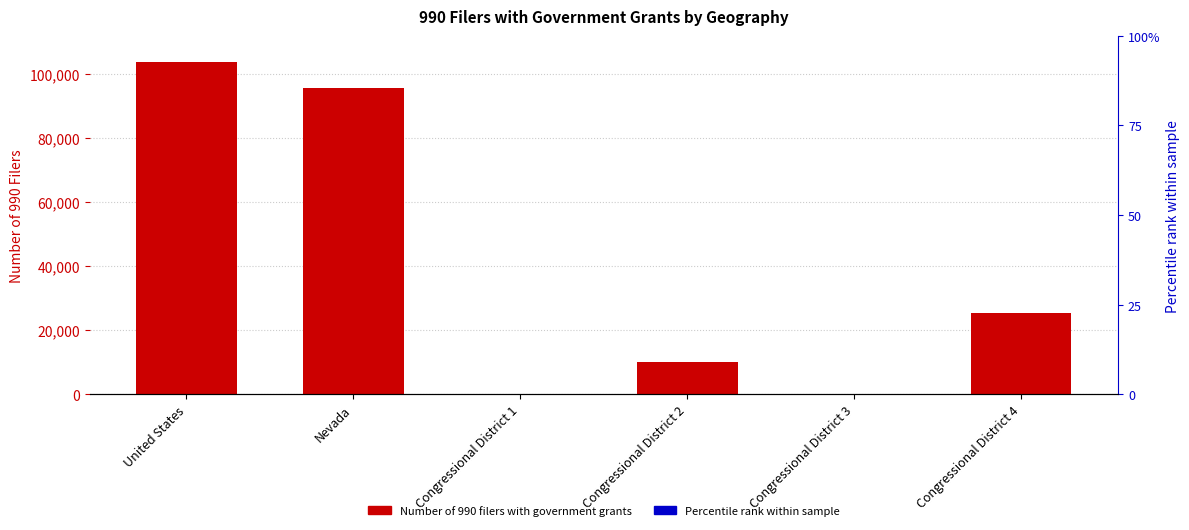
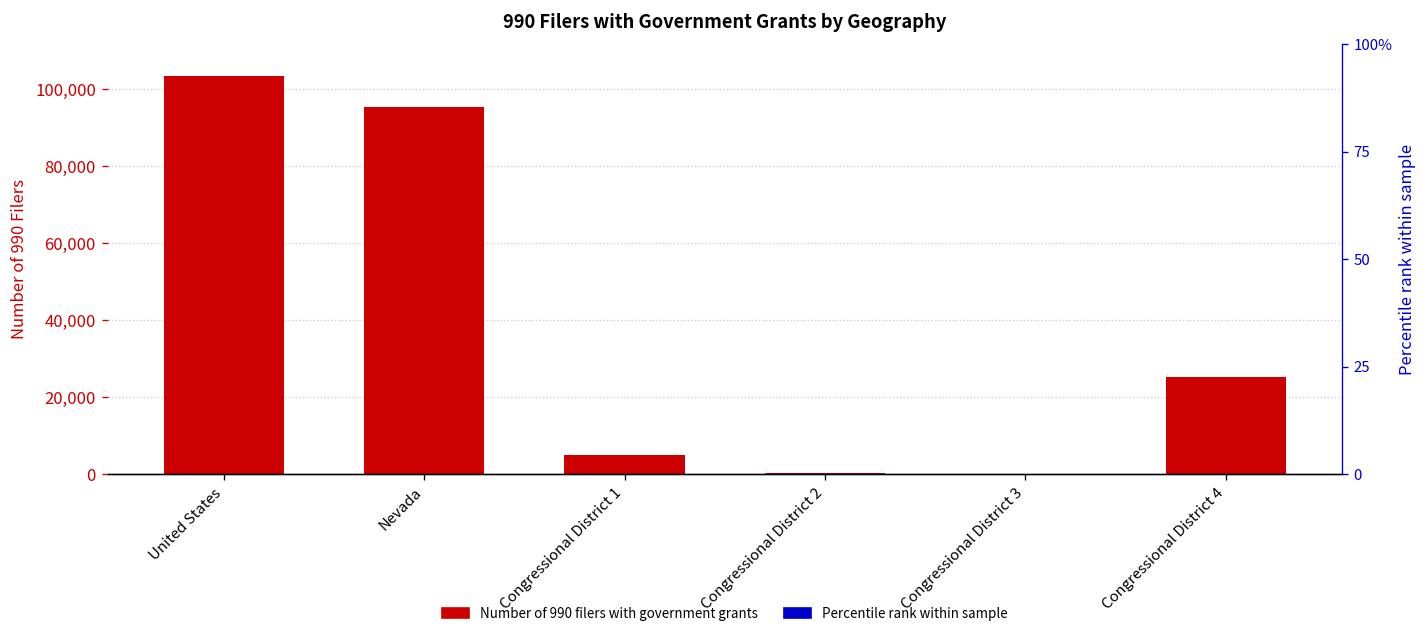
  {
    "United States": "103,000",
    "Nevada": "95,000",
-   "Congressional District 1": "0",
-   "Congressional District 2": "10,000",
+   "Congressional District 1": "5,000",
+   "Congressional District 2": "0",
    "Congressional District 4": "25,000"
  }
